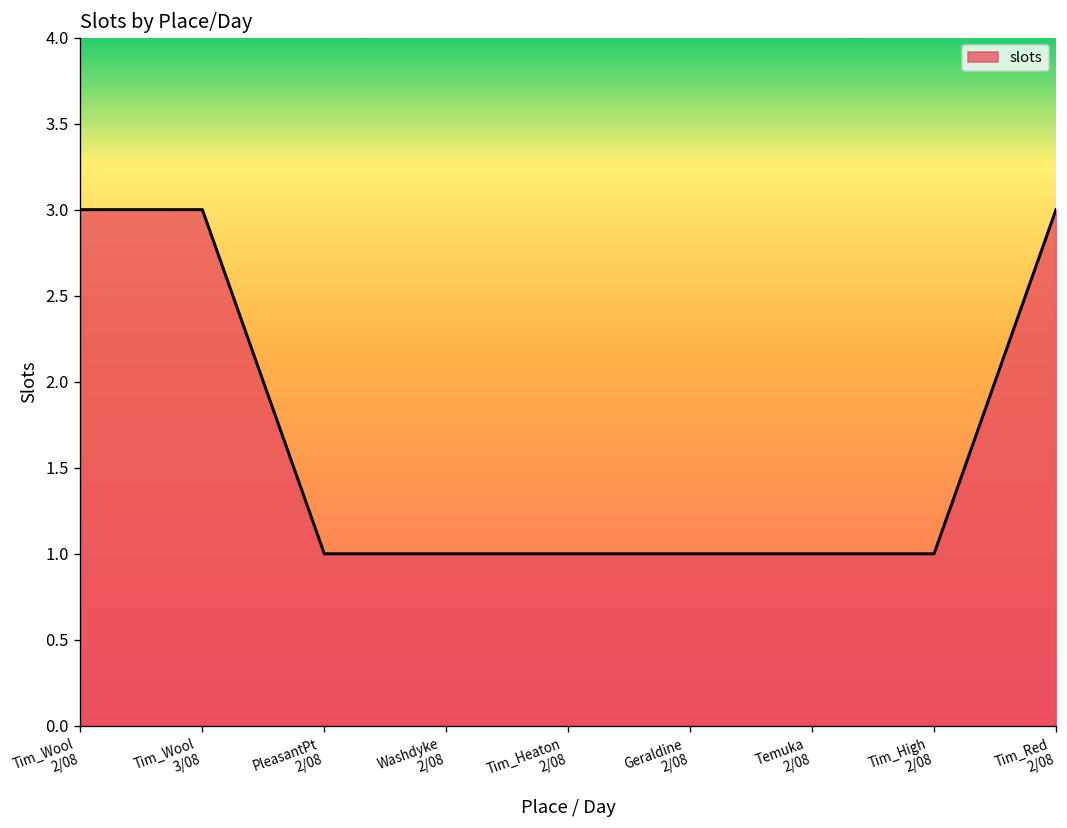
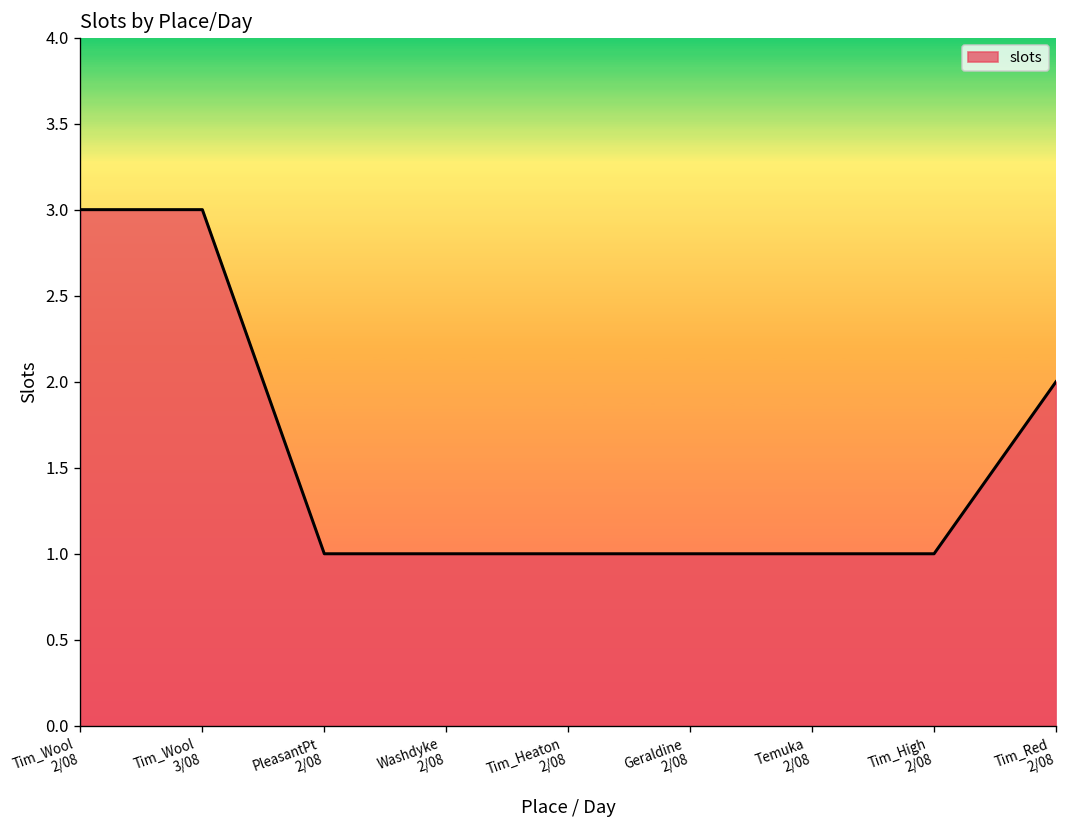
  {
    "Tim_Wool 2/08": 3,
    "Tim_Wool 3/08": 3,
    "PleasantPt 2/08": 1,
    "Washdyke 2/08": 1,
    "Tim_Heaton 2/08": 1,
    "Geraldine 2/08": 1,
    "Temuka 2/08": 1,
    "Tim_High 2/08": 1,
-   "Tim_Red 2/08": 3
+   "Tim_Red 2/08": 2
  }
